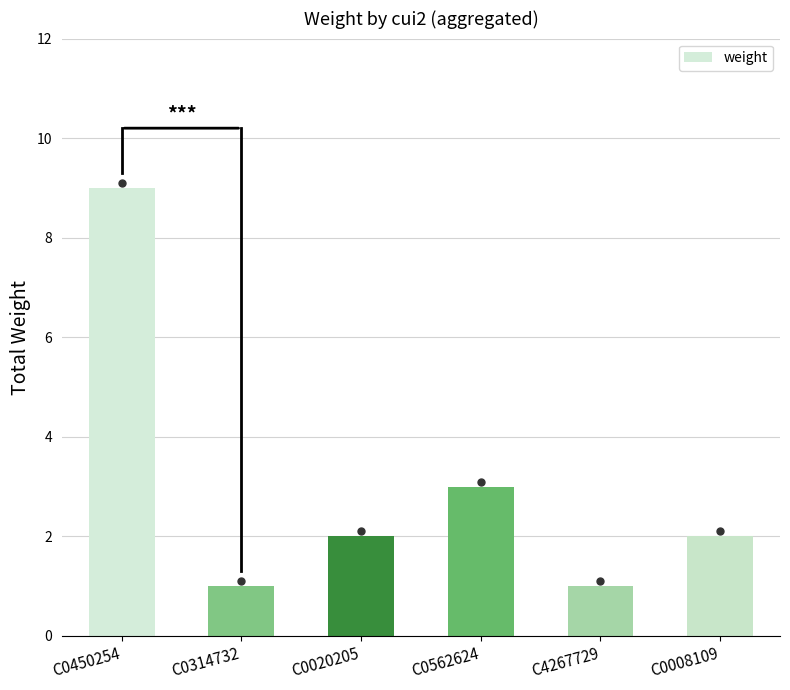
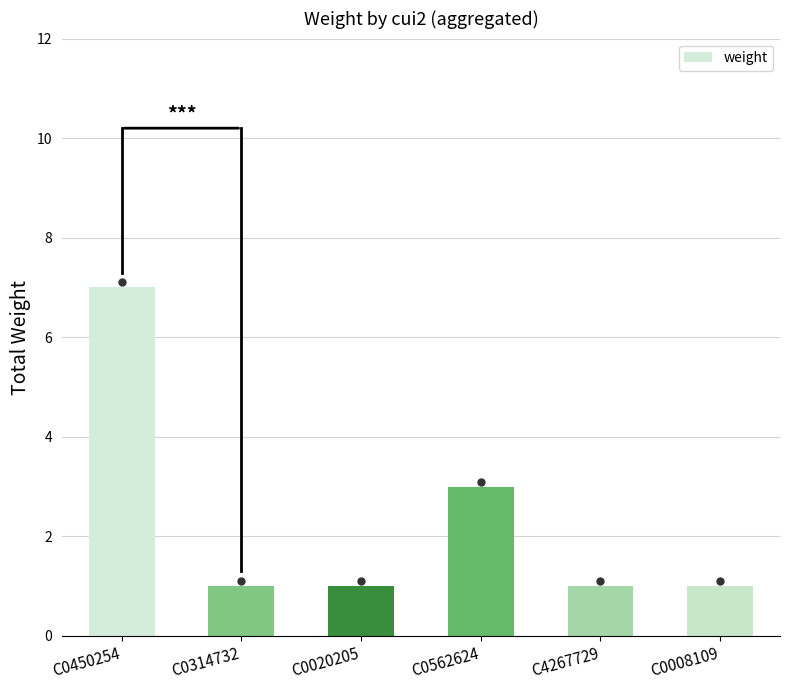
  {
    "weight": {
-     "C0450254": 9,
+     "C0450254": 7,
      "C0314732": 1,
-     "C0020205": 2,
+     "C0020205": 1,
      "C0562624": 3,
      "C4267729": 1,
-     "C0008109": 2
+     "C0008109": 1
    }
  }
